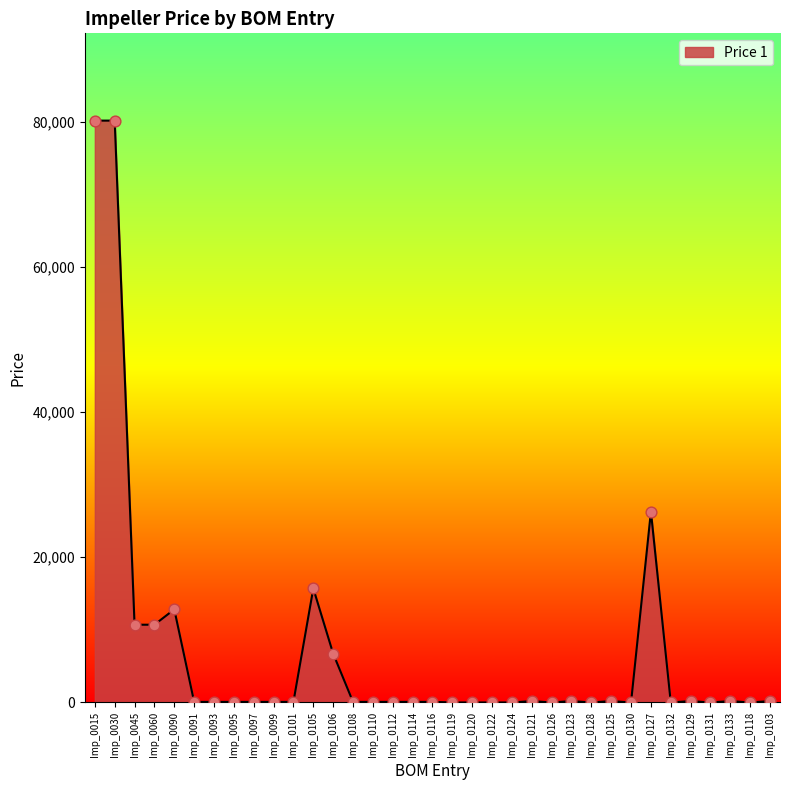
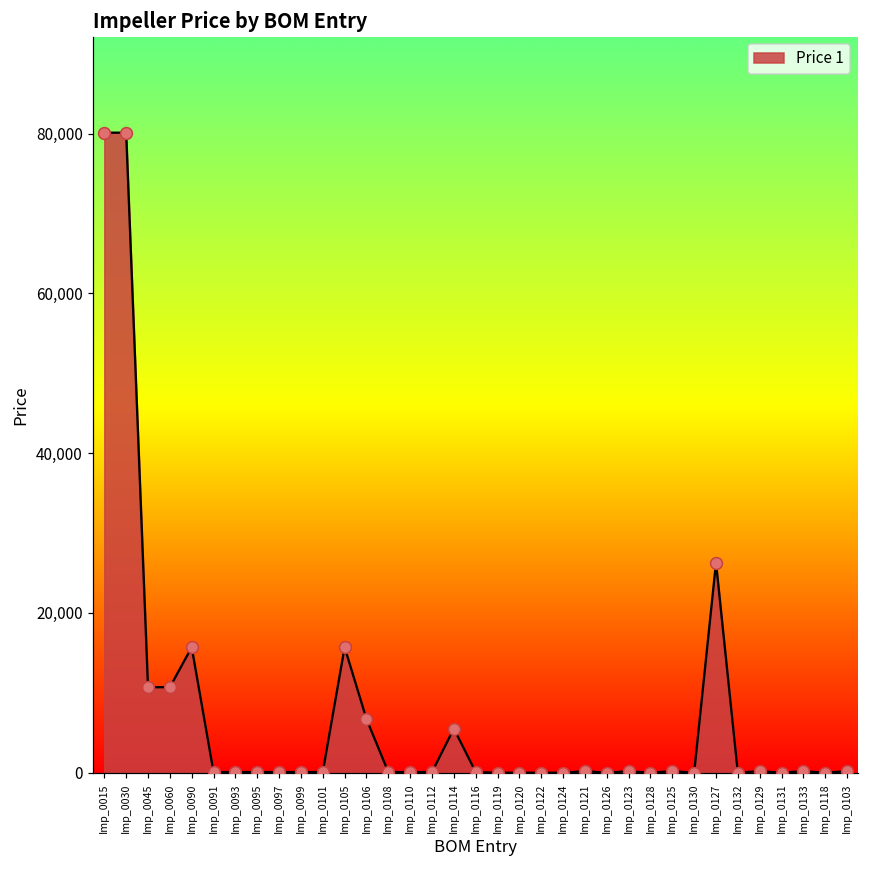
  {
    "Imp_0015": "80,000",
    "Imp_0030": "80,000",
    "Imp_0045": "11,000",
    "Imp_0060": "11,000",
-   "Imp_0090": "13,000",
+   "Imp_0090": "16,000",
    "Imp_0091": "0",
    "Imp_0093": "0",
    "Imp_0095": "0",
    "Imp_0097": "0",
    "Imp_0099": "0",
    "Imp_0101": "0",
    "Imp_0105": "16,000",
    "Imp_0106": "7,000",
    "Imp_0108": "0",
    "Imp_0110": "0",
    "Imp_0112": "0",
-   "Imp_0114": "0",
+   "Imp_0114": "6,000",
    "Imp_0116": "0",
    "Imp_0119": "0",
    "Imp_0120": "0",
    "Imp_0122": "0",
    "Imp_0124": "0",
    "Imp_0121": "0",
    "Imp_0126": "0",
    "Imp_0123": "0",
    "Imp_0128": "0",
    "Imp_0125": "0",
    "Imp_0130": "0",
    "Imp_0127": "26,000",
    "Imp_0132": "0",
    "Imp_0129": "0",
    "Imp_0131": "0",
    "Imp_0133": "0",
    "Imp_0118": "0",
    "Imp_0103": "0"
  }
